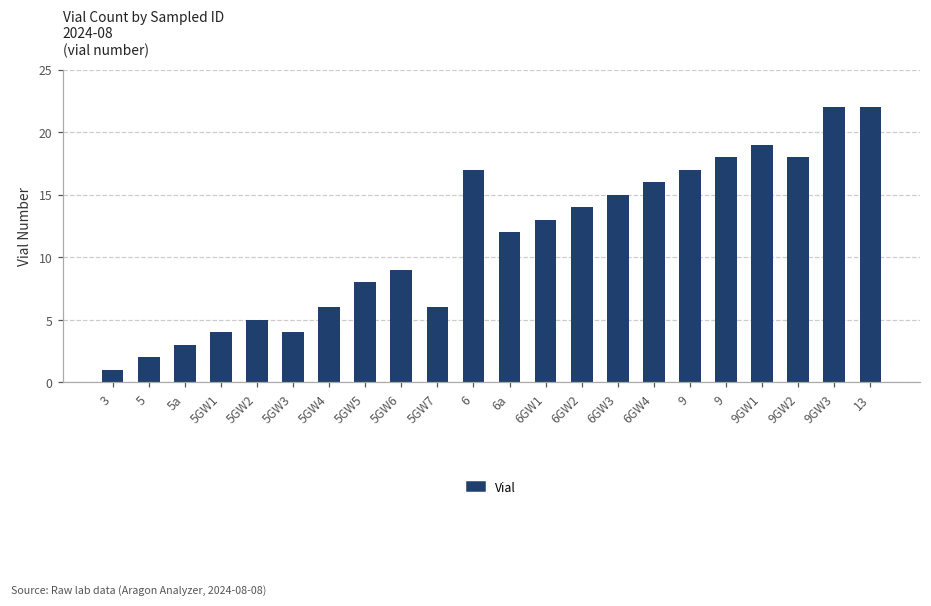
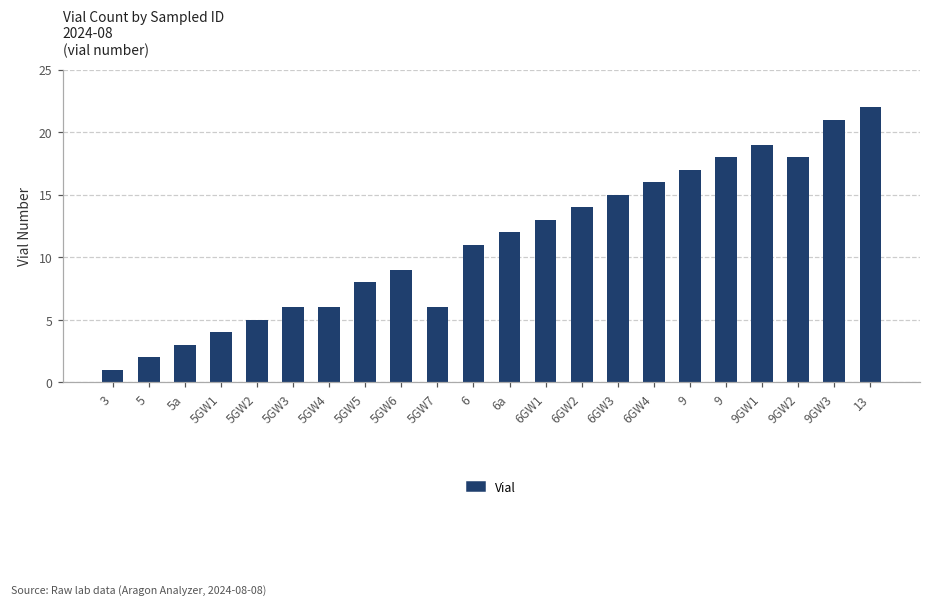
  {
    "3": 1,
    "5": 2,
    "5a": 3,
    "5GW1": 4,
    "5GW2": 5,
-   "5GW3": 4,
+   "5GW3": 6,
    "5GW4": 6,
    "5GW5": 8,
    "5GW6": 9,
    "5GW7": 6,
-   "6": 17,
+   "6": 11,
    "6a": 12,
    "6GW1": 13,
    "6GW2": 14,
    "6GW3": 15,
    "6GW4": 16,
    "9GW1": 19,
    "9GW2": 18,
-   "9GW3": 22,
+   "9GW3": 21,
    "13": 22
  }
